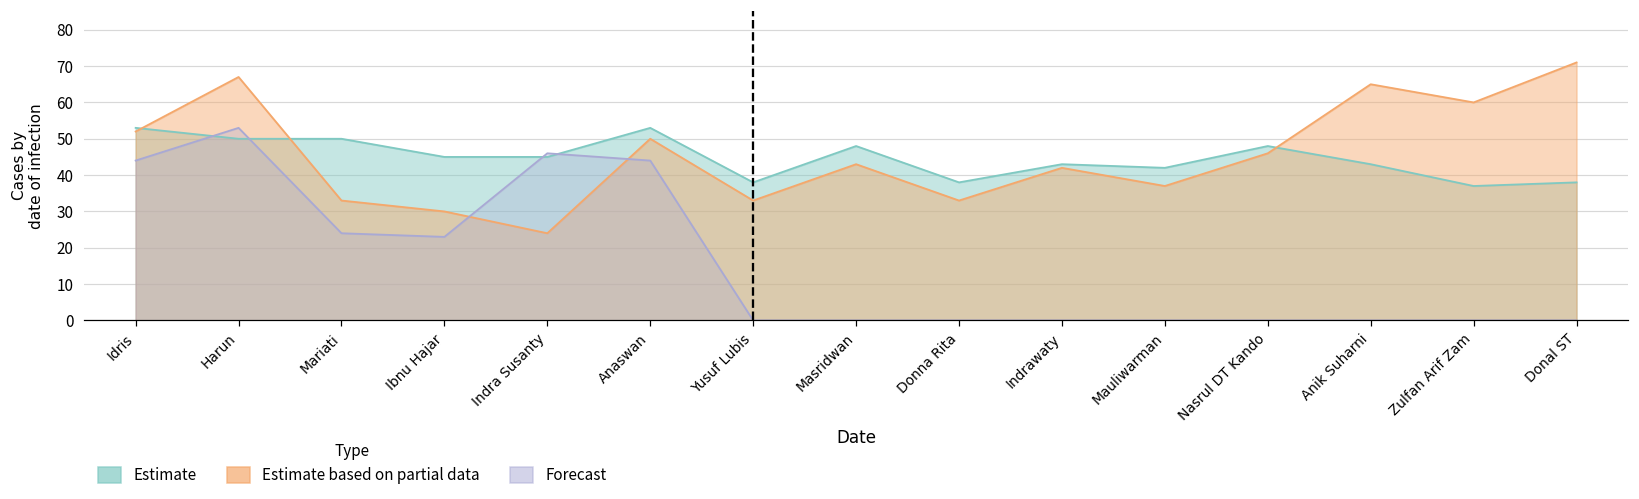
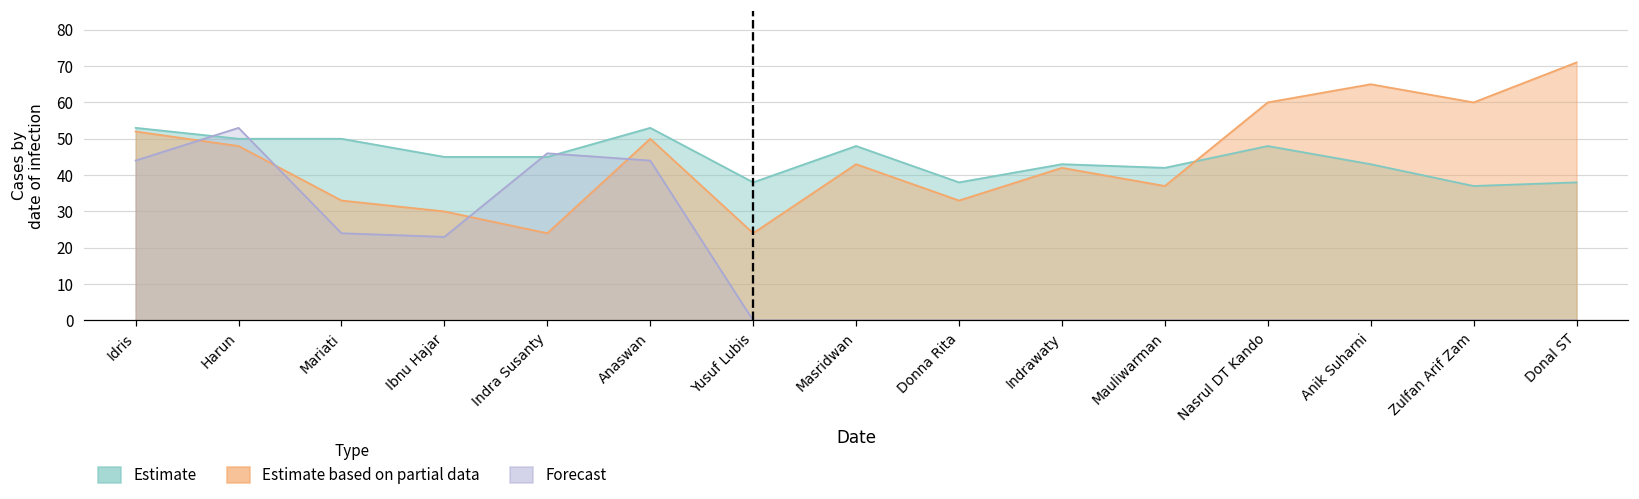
  {
    "Estimate based on partial data": {
      "Idris": 52,
-     "Harun": 67,
+     "Harun": 48,
      "Mariati": 33,
      "Ibnu Hajar": 30,
      "Indra Susanty": 24,
      "Anaswan": 50,
-     "Yusuf Lubis": 33,
+     "Yusuf Lubis": 24,
      "Masridwan": 43,
      "Donna Rita": 33,
      "Indrawaty": 42,
      "Mauliwarman": 37,
-     "Nasrul DT Kando": 46,
+     "Nasrul DT Kando": 60,
      "Anik Suharni": 65,
      "Zulfan Arif Zam": 60,
      "Donal ST": 71
    }
  }
